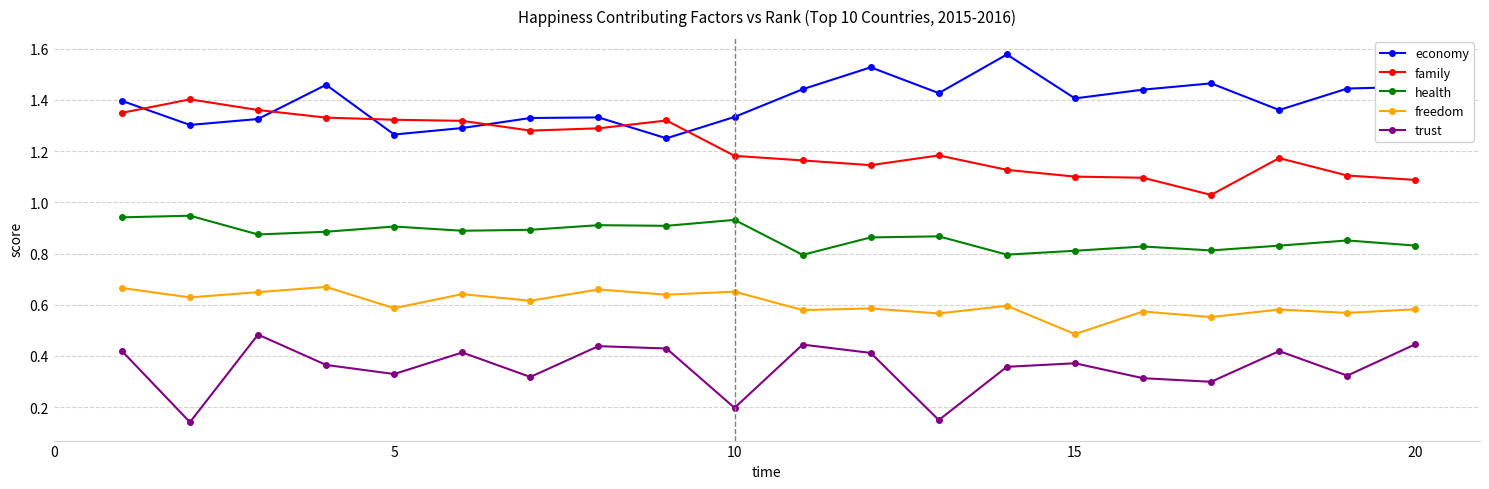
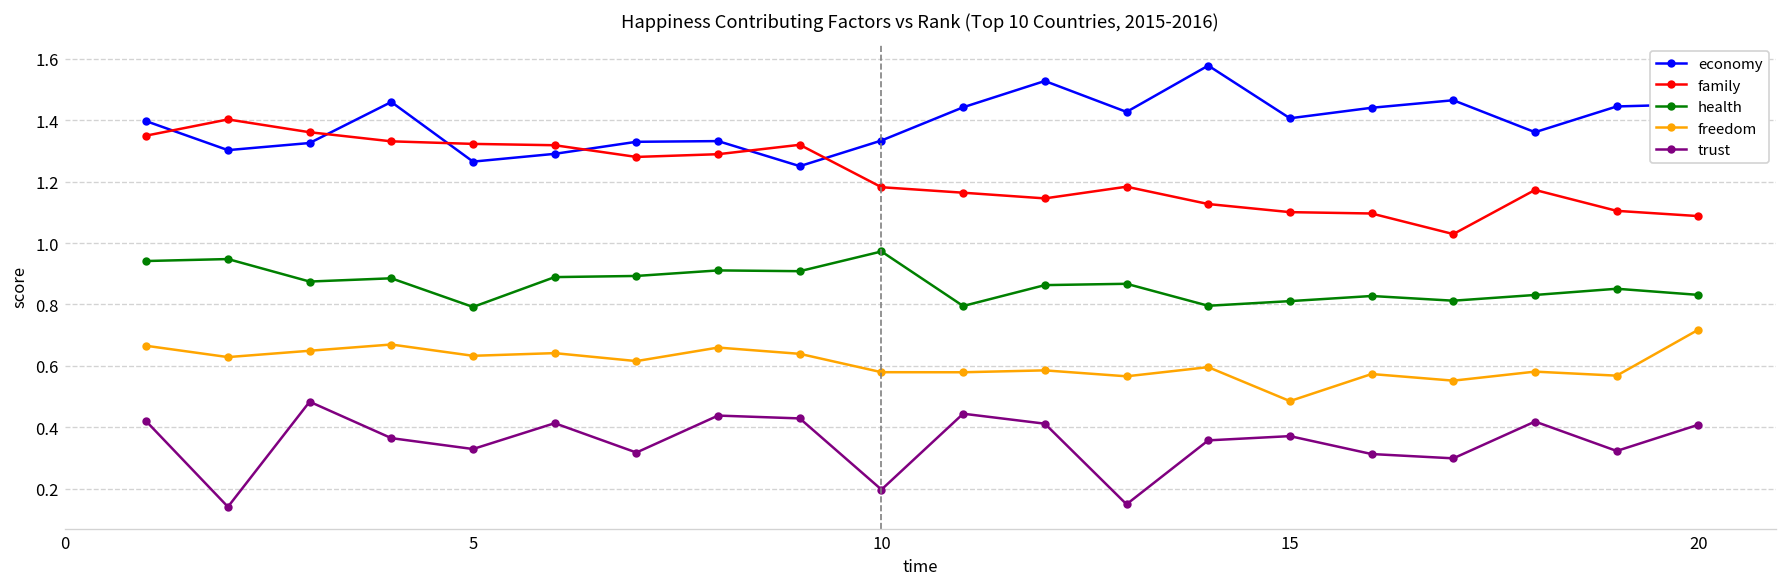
  {
    "economy": {
      "5": 1.26,
      "10": 1.33,
      "15": 1.41
    },
    "family": {
      "5": 1.32,
      "10": 1.18,
      "15": 1.10,
      "20": 1.09
    },
    "health": {
-     "5": 0.91,
-     "10": 0.93,
+     "5": 0.79,
+     "10": 0.97,
      "15": 0.81,
      "20": 0.83
    },
    "freedom": {
-     "5": 0.59,
-     "10": 0.65,
+     "5": 0.63,
+     "10": 0.58,
      "15": 0.49,
-     "20": 0.58
+     "20": 0.72
    },
    "trust": {
      "5": 0.33,
      "10": 0.20,
      "15": 0.37,
-     "20": 0.45
+     "20": 0.41
    }
  }
